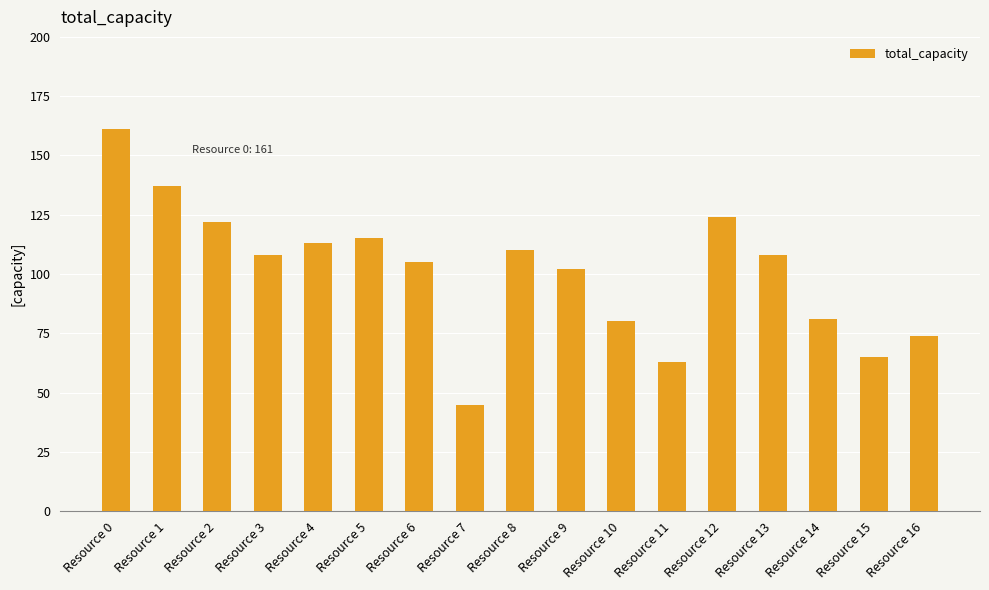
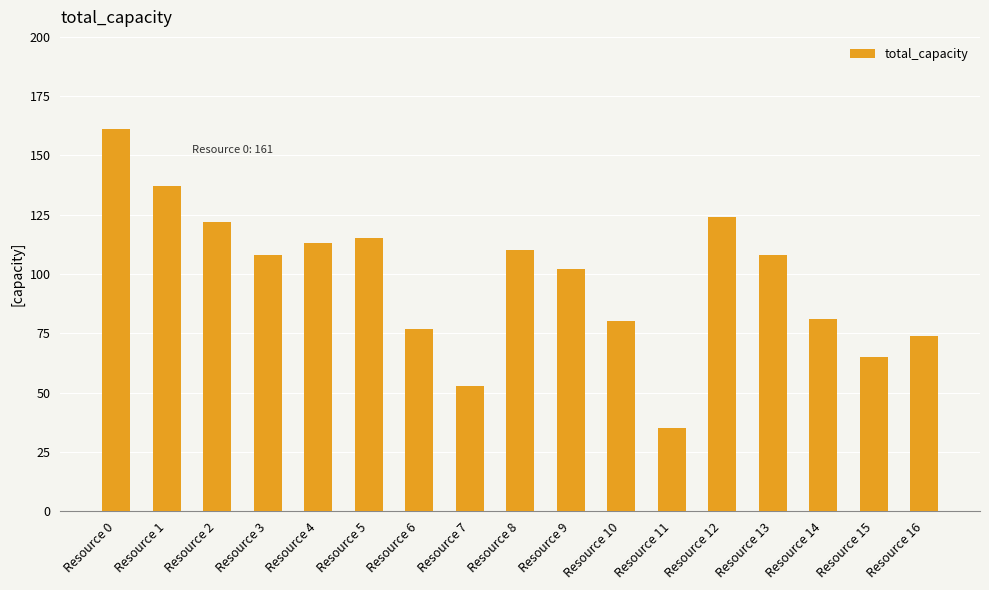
  {
    "Resource 0": 161,
    "Resource 1": 137,
    "Resource 2": 122,
    "Resource 3": 108,
    "Resource 4": 113,
    "Resource 5": 115,
-   "Resource 6": 105,
-   "Resource 7": 45,
+   "Resource 6": 77,
+   "Resource 7": 53,
    "Resource 8": 110,
    "Resource 9": 102,
    "Resource 10": 80,
-   "Resource 11": 63,
+   "Resource 11": 35,
    "Resource 12": 124,
    "Resource 13": 108,
    "Resource 14": 81,
    "Resource 15": 65,
    "Resource 16": 74
  }
